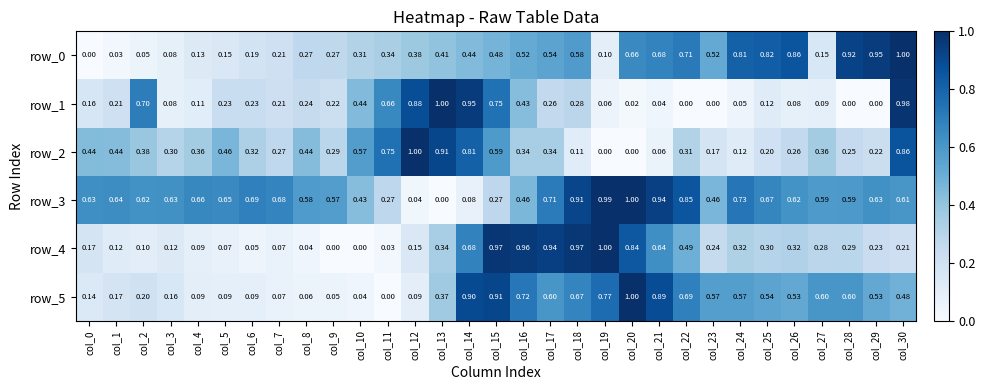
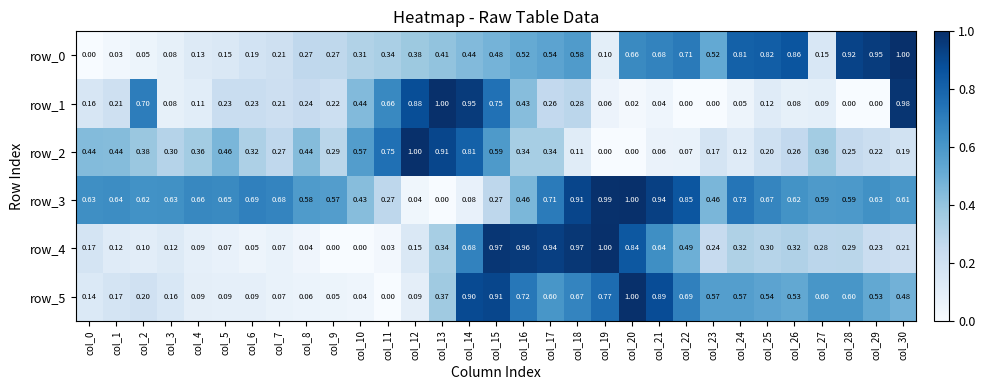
  {
    "row_0": {
      "col_0": 0.00,
      "col_1": 0.03,
      "col_2": 0.05,
      "col_3": 0.08,
      "col_4": 0.13,
      "col_5": 0.15,
      "col_6": 0.19,
      "col_7": 0.21,
      "col_8": 0.27,
      "col_9": 0.27,
      "col_10": 0.31,
      "col_11": 0.34,
      "col_12": 0.38,
      "col_13": 0.41,
      "col_14": 0.44,
      "col_15": 0.48,
      "col_16": 0.52,
      "col_17": 0.54,
      "col_18": 0.58,
      "col_19": 0.10,
      "col_20": 0.66,
      "col_21": 0.68,
      "col_22": 0.71,
      "col_23": 0.52,
      "col_24": 0.81,
      "col_25": 0.82,
      "col_26": 0.86,
      "col_27": 0.15,
      "col_28": 0.92,
      "col_29": 0.95,
      "col_30": 1.00
    },
    "row_1": {
      "col_0": 0.16,
      "col_1": 0.21,
      "col_2": 0.70,
      "col_3": 0.08,
      "col_4": 0.11,
      "col_5": 0.23,
      "col_6": 0.23,
      "col_7": 0.21,
      "col_8": 0.24,
      "col_9": 0.22,
      "col_10": 0.44,
      "col_11": 0.66,
      "col_12": 0.88,
      "col_13": 1.00,
      "col_14": 0.95,
      "col_15": 0.75,
      "col_16": 0.43,
      "col_17": 0.26,
      "col_18": 0.28,
      "col_19": 0.06,
      "col_20": 0.02,
      "col_21": 0.04,
      "col_22": 0.00,
      "col_23": 0.00,
      "col_24": 0.05,
      "col_25": 0.12,
      "col_26": 0.08,
      "col_27": 0.09,
      "col_28": 0.00,
      "col_29": 0.00,
      "col_30": 0.98
    },
    "row_2": {
      "col_0": 0.44,
      "col_1": 0.44,
      "col_2": 0.38,
      "col_3": 0.30,
      "col_4": 0.36,
      "col_5": 0.46,
      "col_6": 0.32,
      "col_7": 0.27,
      "col_8": 0.44,
      "col_9": 0.29,
      "col_10": 0.57,
      "col_11": 0.75,
      "col_12": 1.00,
      "col_13": 0.91,
      "col_14": 0.81,
      "col_15": 0.59,
      "col_16": 0.34,
      "col_17": 0.34,
      "col_18": 0.11,
      "col_19": 0.00,
      "col_20": 0.00,
      "col_21": 0.06,
-     "col_22": 0.31,
+     "col_22": 0.07,
      "col_23": 0.17,
      "col_24": 0.12,
      "col_25": 0.20,
      "col_26": 0.26,
      "col_27": 0.36,
      "col_28": 0.25,
      "col_29": 0.22,
-     "col_30": 0.86
+     "col_30": 0.19
    },
    "row_3": {
      "col_0": 0.63,
      "col_1": 0.64,
      "col_2": 0.62,
      "col_3": 0.63,
      "col_4": 0.66,
      "col_5": 0.65,
      "col_6": 0.69,
      "col_7": 0.68,
      "col_8": 0.58,
      "col_9": 0.57,
      "col_10": 0.43,
      "col_11": 0.27,
      "col_12": 0.04,
      "col_13": 0.00,
      "col_14": 0.08,
      "col_15": 0.27,
      "col_16": 0.46,
      "col_17": 0.71,
      "col_18": 0.91,
      "col_19": 0.99,
      "col_20": 1.00,
      "col_21": 0.94,
      "col_22": 0.85,
      "col_23": 0.46,
      "col_24": 0.73,
      "col_25": 0.67,
      "col_26": 0.62,
      "col_27": 0.59,
      "col_28": 0.59,
      "col_29": 0.63,
      "col_30": 0.61
    },
    "row_4": {
      "col_0": 0.17,
      "col_1": 0.12,
      "col_2": 0.10,
      "col_3": 0.12,
      "col_4": 0.09,
      "col_5": 0.07,
      "col_6": 0.05,
      "col_7": 0.07,
      "col_8": 0.04,
      "col_9": 0.00,
      "col_10": 0.00,
      "col_11": 0.03,
      "col_12": 0.15,
      "col_13": 0.34,
      "col_14": 0.68,
      "col_15": 0.97,
      "col_16": 0.96,
      "col_17": 0.94,
      "col_18": 0.97,
      "col_19": 1.00,
      "col_20": 0.84,
      "col_21": 0.64,
      "col_22": 0.49,
      "col_23": 0.24,
      "col_24": 0.32,
      "col_25": 0.30,
      "col_26": 0.32,
      "col_27": 0.28,
      "col_28": 0.29,
      "col_29": 0.23,
      "col_30": 0.21
    },
    "row_5": {
      "col_0": 0.14,
      "col_1": 0.17,
      "col_2": 0.20,
      "col_3": 0.16,
      "col_4": 0.09,
      "col_5": 0.09,
      "col_6": 0.09,
      "col_7": 0.07,
      "col_8": 0.06,
      "col_9": 0.05,
      "col_10": 0.04,
      "col_11": 0.00,
      "col_12": 0.09,
      "col_13": 0.37,
      "col_14": 0.90,
      "col_15": 0.91,
      "col_16": 0.72,
      "col_17": 0.60,
      "col_18": 0.67,
      "col_19": 0.77,
      "col_20": 1.00,
      "col_21": 0.89,
      "col_22": 0.69,
      "col_23": 0.57,
      "col_24": 0.57,
      "col_25": 0.54,
      "col_26": 0.53,
      "col_27": 0.60,
      "col_28": 0.60,
      "col_29": 0.53,
      "col_30": 0.48
    }
  }
